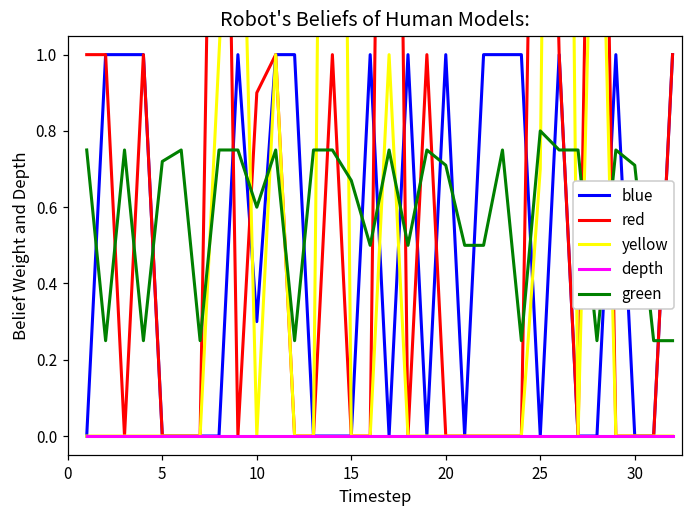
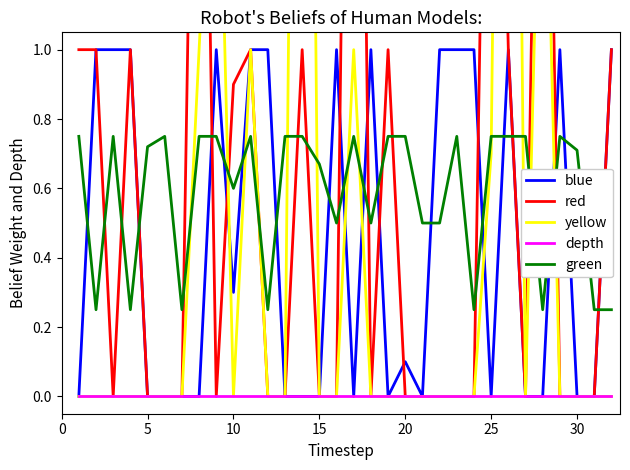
  {
    "blue": {
      "10": 0.3,
-     "20": 1.0
+     "20": 0.1
    },
    "red": {
      "10": 0.90
    },
    "yellow": {
      "25": 0.70
    },
    "green": {
      "5": 0.72,
      "10": 0.60,
      "15": 0.67,
-     "20": 0.71,
-     "25": 0.80,
+     "20": 0.75,
+     "25": 0.75,
      "30": 0.71
    }
  }
